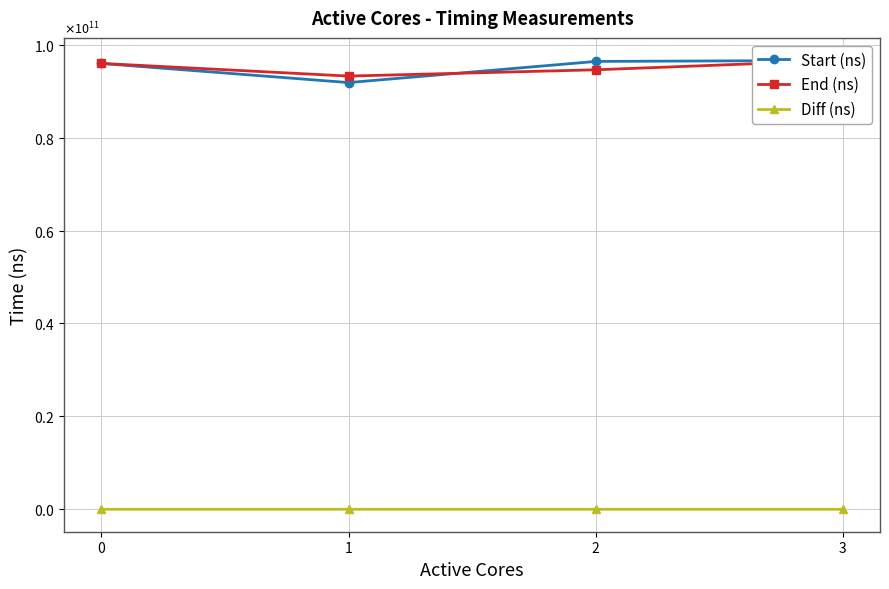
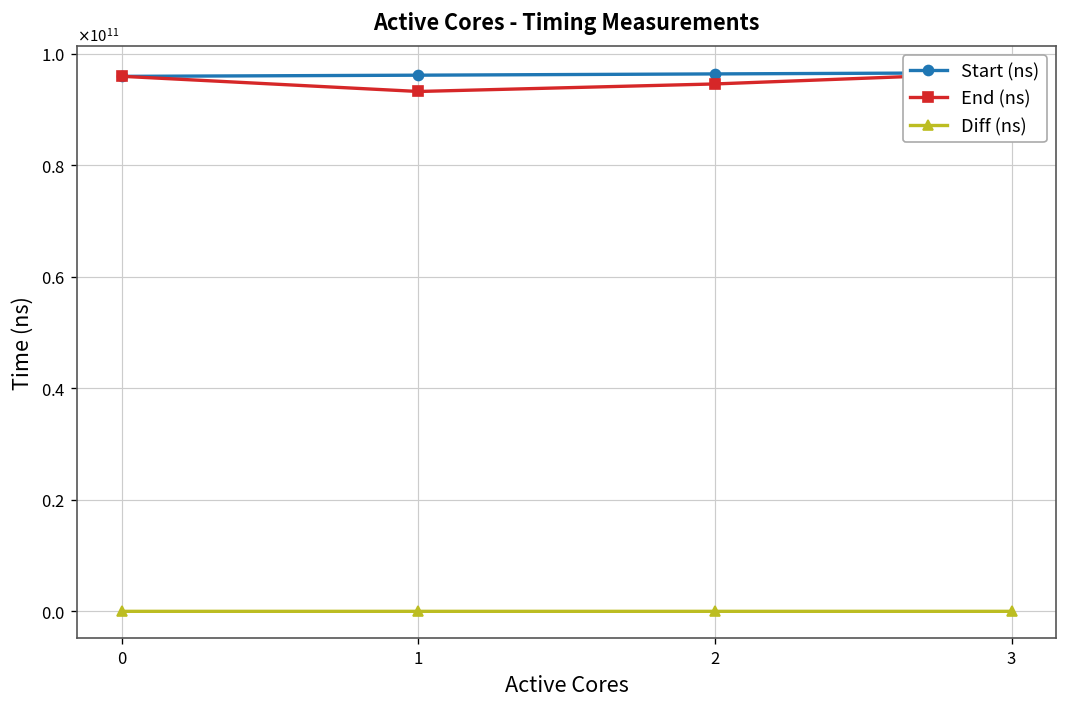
  {
    "Start (ns)": {
-     "1": 92000000000,
+     "1": 96000000000,
      "2": 96000000000
    },
    "End (ns)": {
      "1": 93000000000,
      "2": 95000000000
    },
    "Diff (ns)": {
      "0": 0,
      "1": 0,
      "2": 0,
      "3": 0
    }
  }
